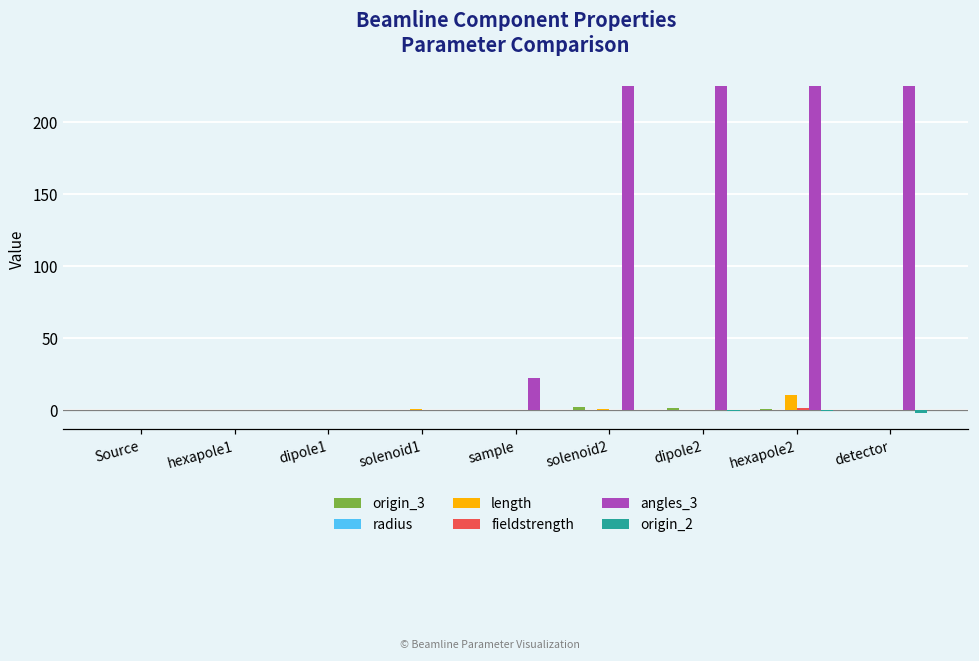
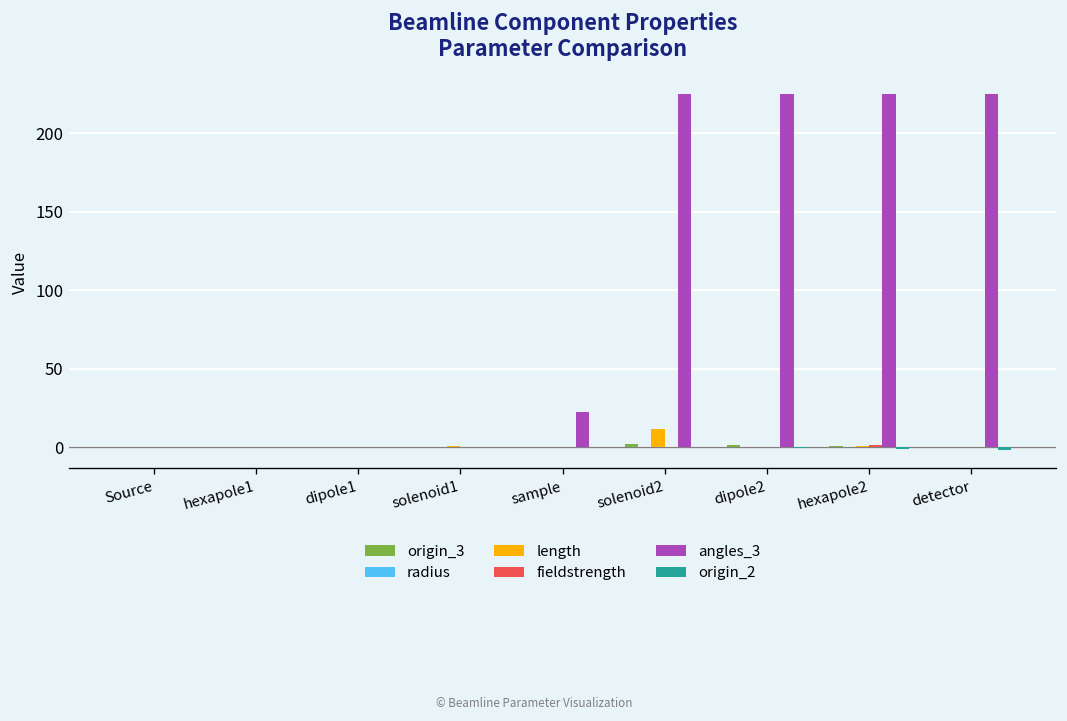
  {
    "origin_3": {
      "Source": 0,
      "hexapole1": 0,
      "dipole1": 0,
      "solenoid1": 0,
      "sample": 0
    },
    "radius": {
      "dipole1": 0,
      "sample": 0,
      "dipole2": 0
    },
    "length": {
      "Source": 0,
      "dipole1": 0,
      "sample": 0,
-     "solenoid2": 1,
+     "solenoid2": 12,
      "dipole2": 0,
-     "hexapole2": 10,
+     "hexapole2": 1,
      "detector": 0
    },
    "fieldstrength": {
      "Source": 0,
      "dipole1": 0,
      "solenoid1": 0,
      "sample": 0,
      "solenoid2": 0,
      "dipole2": 0,
      "detector": 0
    },
    "angles_3": {
      "Source": 0,
      "hexapole1": 0,
      "dipole1": 0,
      "solenoid1": 0,
      "sample": 23,
      "solenoid2": 225,
      "dipole2": 225,
      "hexapole2": 225,
      "detector": 225
    },
    "origin_2": {
      "Source": 0,
      "hexapole1": 0,
      "dipole1": 0,
      "solenoid1": 0,
      "sample": 0,
      "detector": -2
    }
  }
